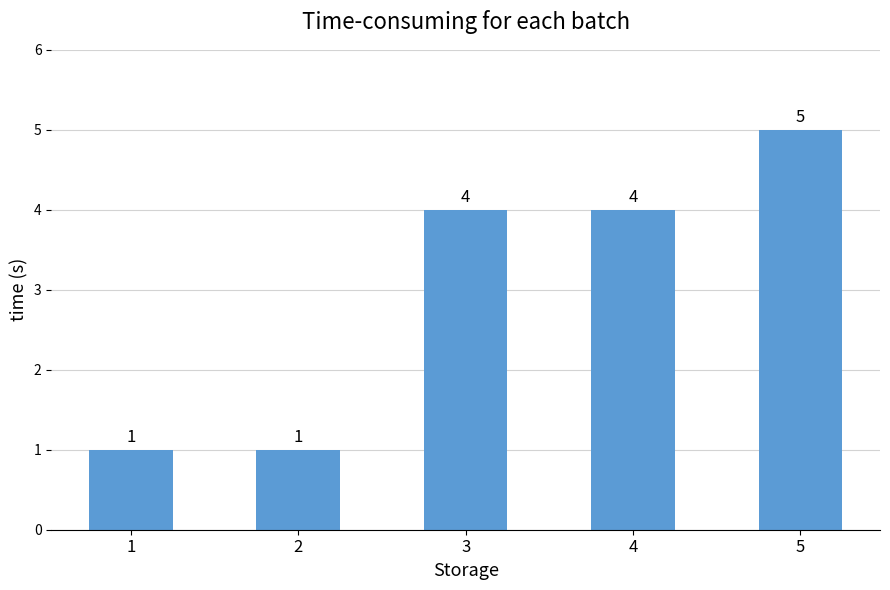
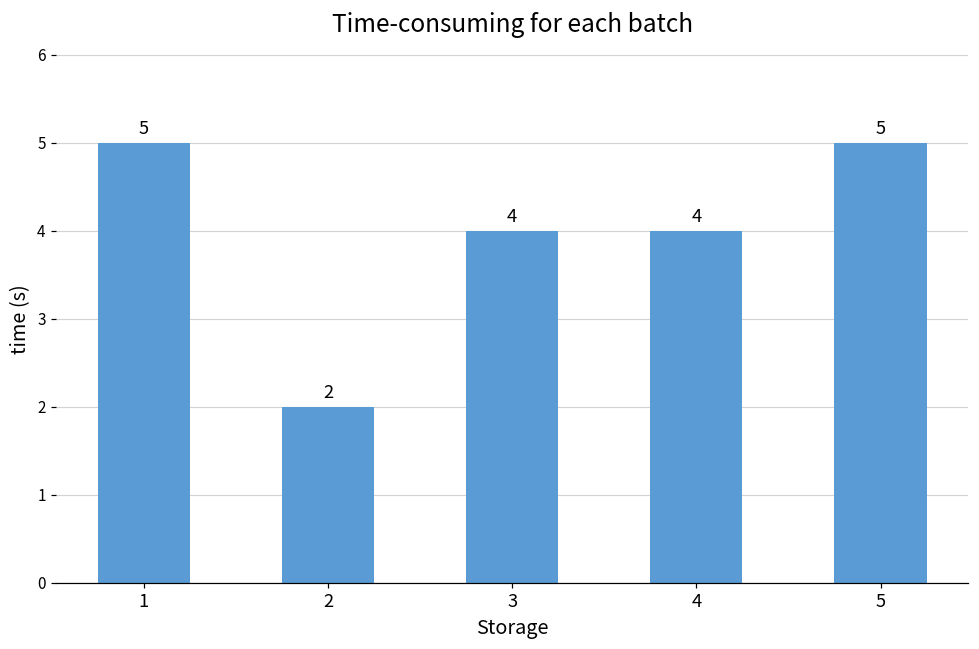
  {
-   "1": 1,
-   "2": 1,
+   "1": 5,
+   "2": 2,
    "3": 4,
    "4": 4,
    "5": 5
  }
